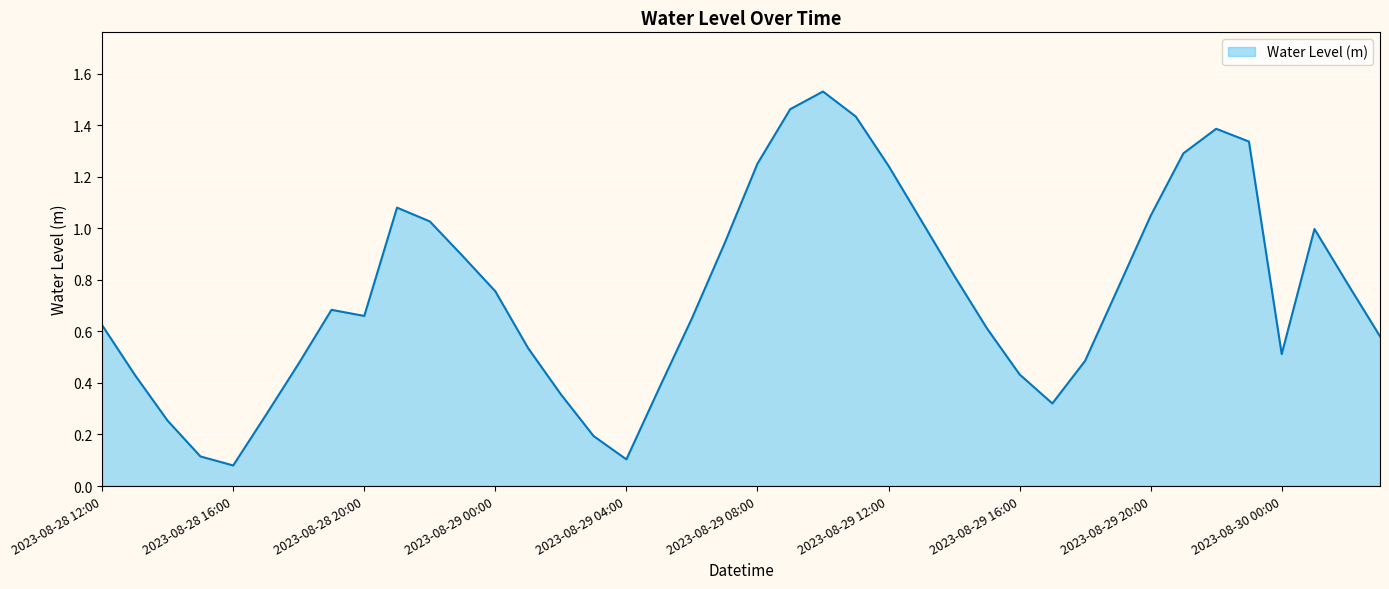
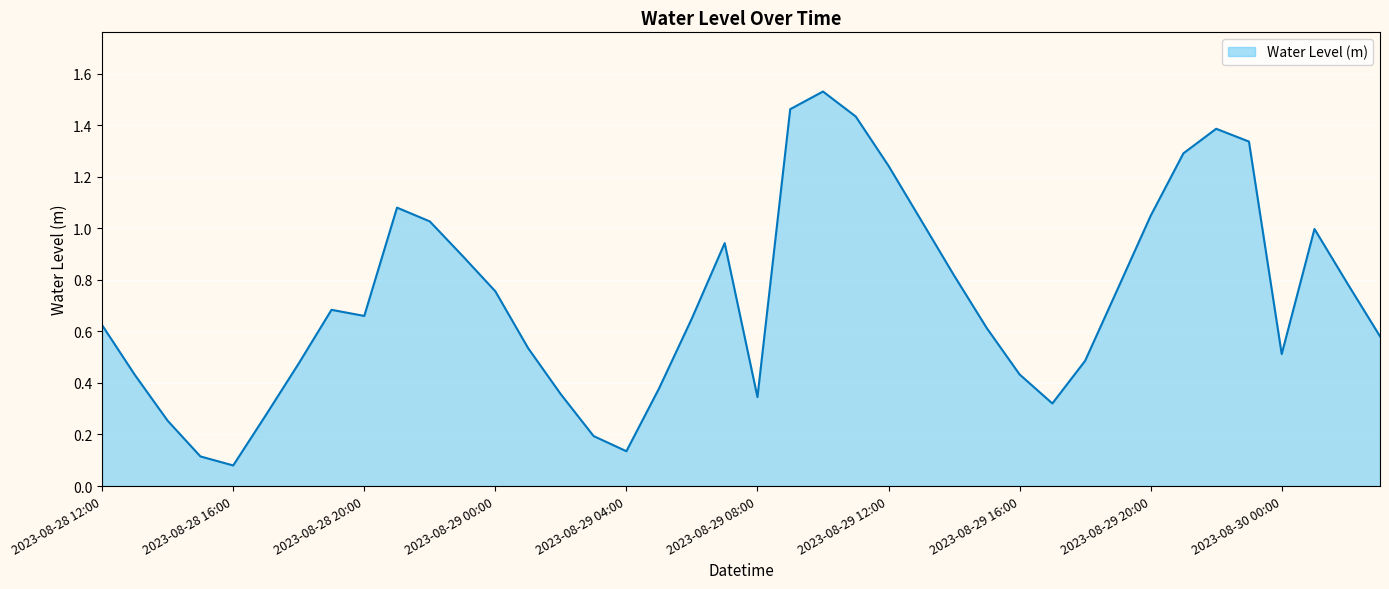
  {
    "2023-08-28 12:00": 0.62,
    "2023-08-28 16:00": 0.08,
    "2023-08-28 20:00": 0.66,
    "2023-08-29 00:00": 0.76,
-   "2023-08-29 04:00": 0.10,
-   "2023-08-29 08:00": 1.25,
+   "2023-08-29 04:00": 0.13,
+   "2023-08-29 08:00": 0.34,
    "2023-08-29 12:00": 1.24,
    "2023-08-29 16:00": 0.43,
    "2023-08-29 20:00": 1.05,
    "2023-08-30 00:00": 0.51
  }
